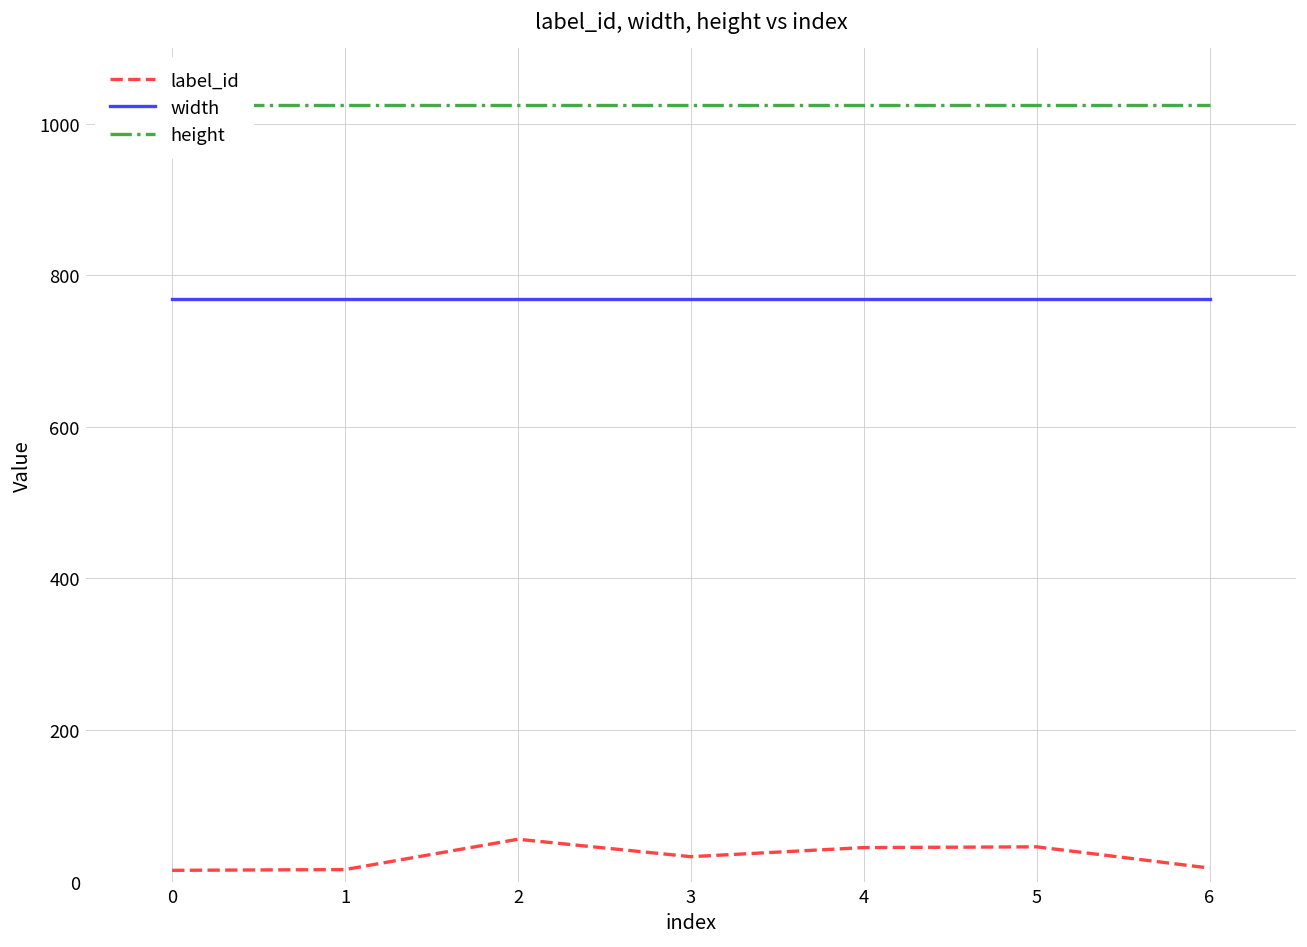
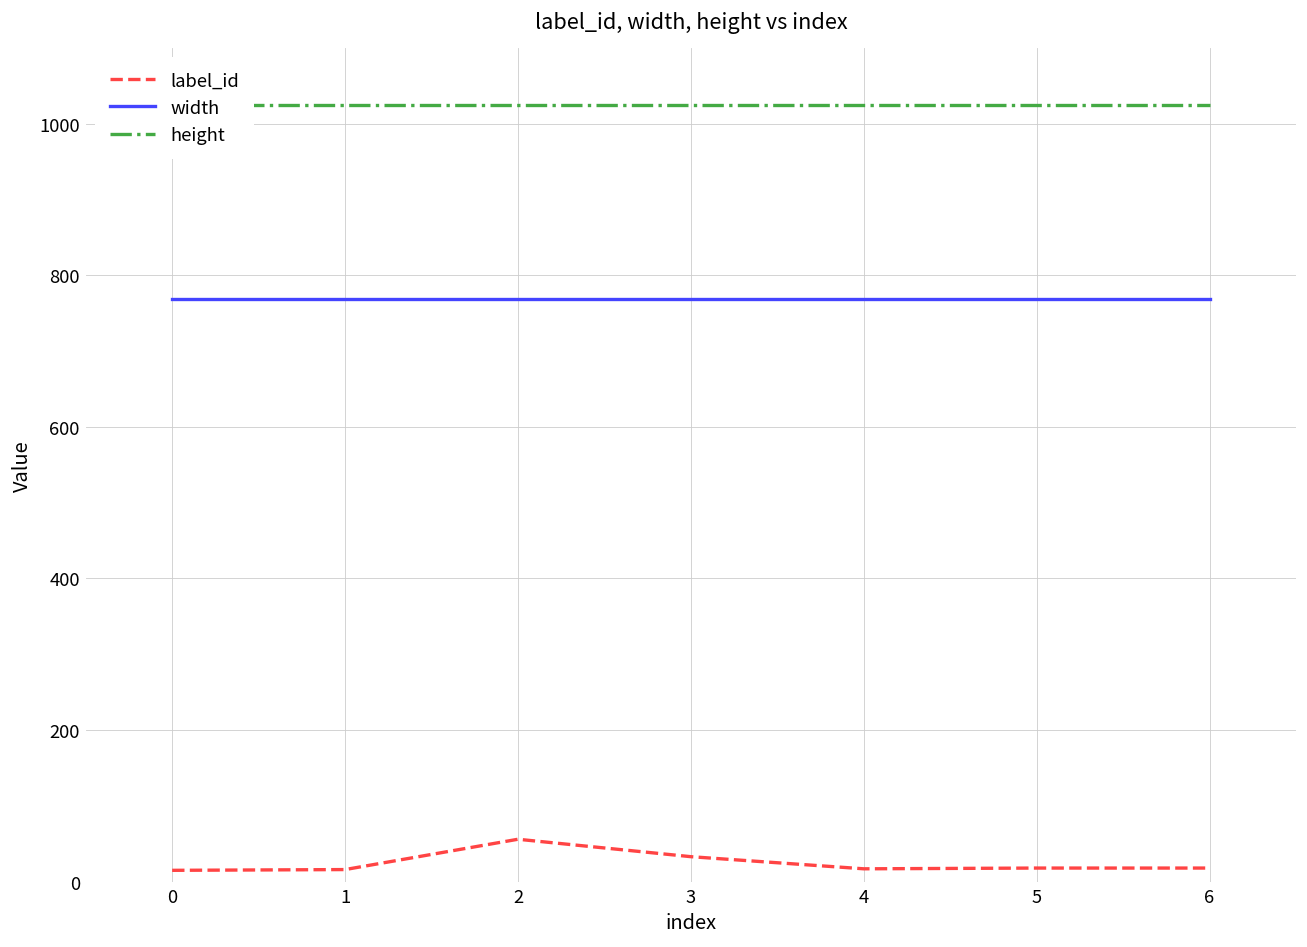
  {
    "label_id": {
      "0": 20,
      "1": 20,
      "2": 60,
      "3": 30,
-     "4": 50,
-     "5": 50,
+     "4": 20,
+     "5": 20,
      "6": 20
    },
    "width": {
      "0": 770,
      "1": 770,
      "2": 770,
      "3": 770,
      "4": 770,
      "5": 770,
      "6": 770
    },
    "height": {
      "1": 1020,
      "2": 1020,
      "3": 1020,
      "4": 1020,
      "5": 1020,
      "6": 1020
    }
  }
